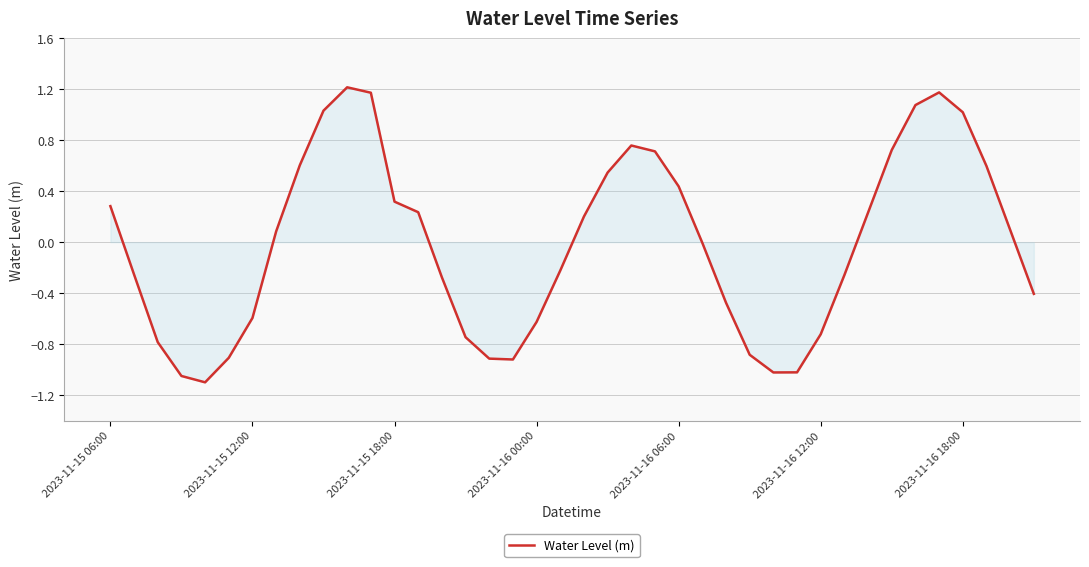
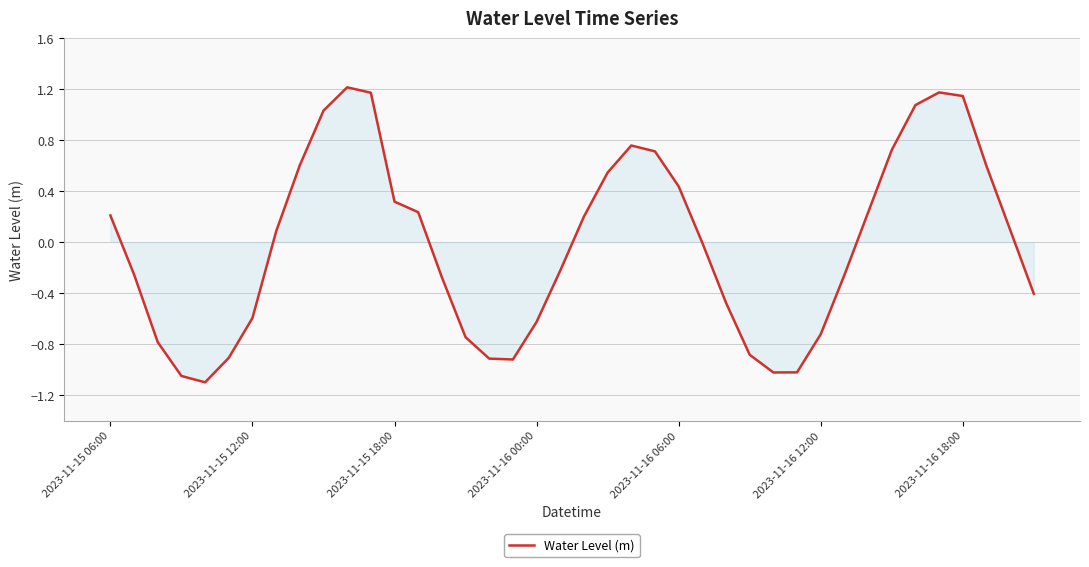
  {
    "Water Level (m)": {
-     "2023-11-15 06:00": 0.28,
+     "2023-11-15 06:00": 0.21,
      "2023-11-15 12:00": -0.59,
      "2023-11-16 00:00": -0.63,
      "2023-11-16 12:00": -0.72,
-     "2023-11-16 18:00": 1.02
+     "2023-11-16 18:00": 1.15
    }
  }
